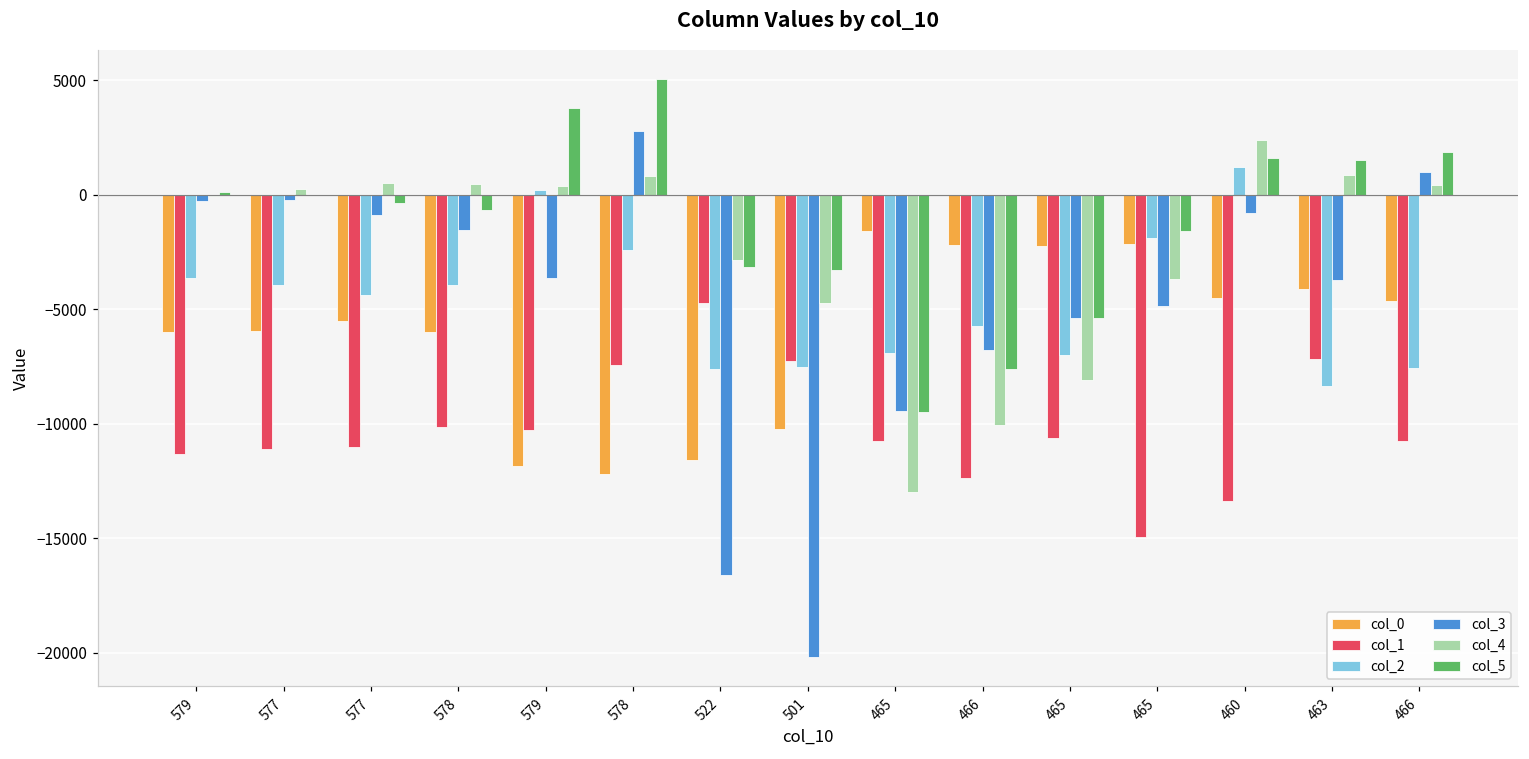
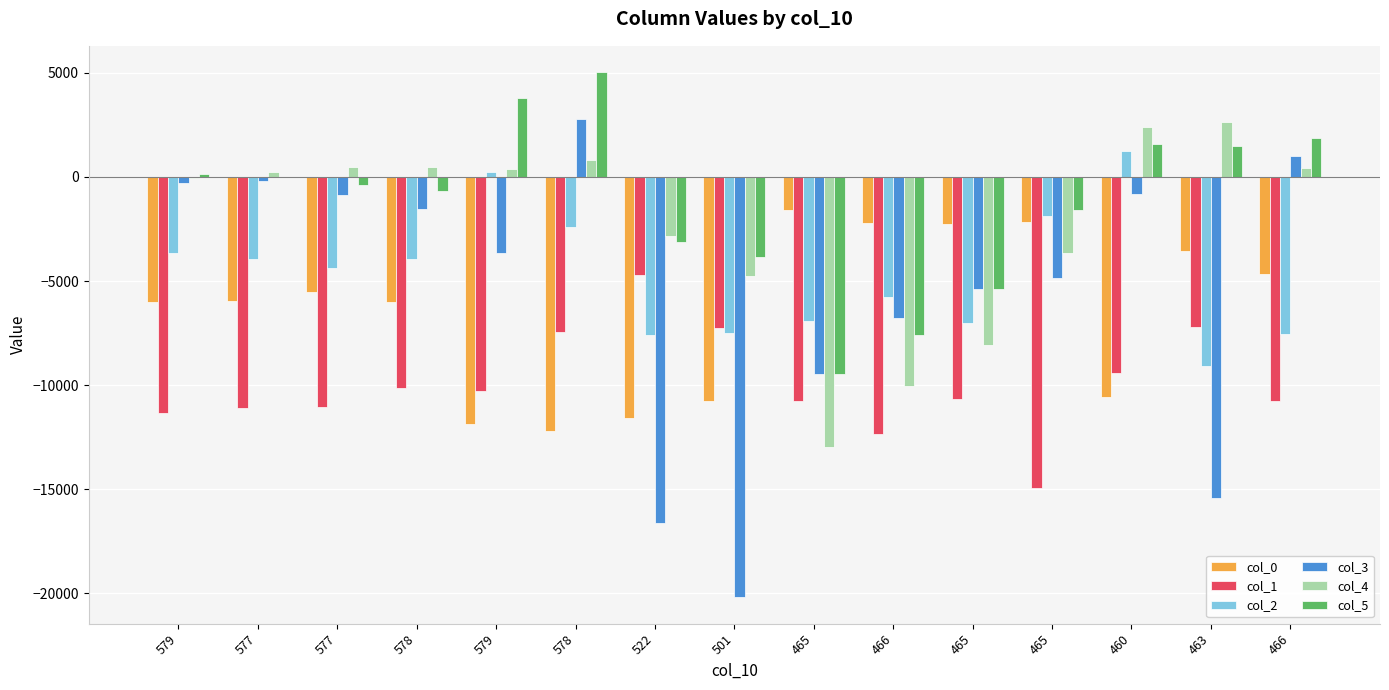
  {
    "col_0": {
      "522": -11600,
-     "501": -10200,
-     "460": -4500,
-     "463": -4100
+     "501": -10800,
+     "460": -10600,
+     "463": -3600
    },
    "col_1": {
      "522": -4700,
      "501": -7200,
-     "460": -13400,
+     "460": -9400,
      "463": -7200
    },
    "col_2": {
      "522": -7600,
      "501": -7500,
      "460": 1200,
-     "463": -8300
+     "463": -9100
    },
    "col_3": {
      "522": -16600,
      "501": -20200,
      "460": -800,
-     "463": -3800
+     "463": -15400
    },
    "col_4": {
      "522": -2800,
      "501": -4700,
      "460": 2400,
-     "463": 900
+     "463": 2700
    },
    "col_5": {
      "522": -3100,
-     "501": -3300,
+     "501": -3900,
      "460": 1600,
      "463": 1500
    }
  }
